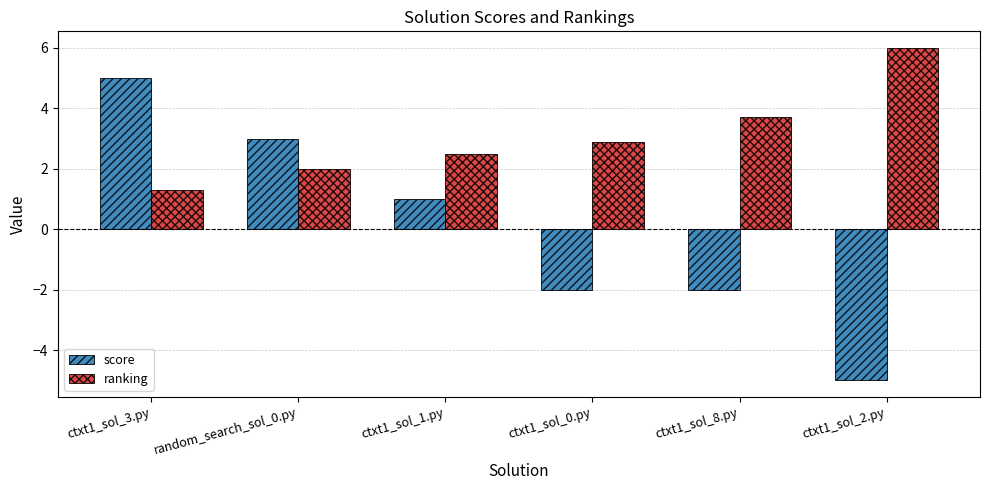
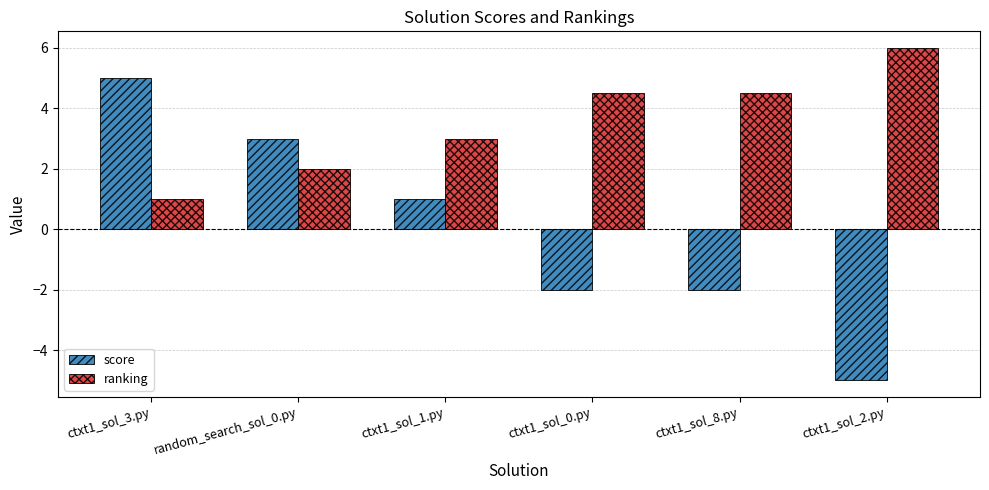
  {
    "score": {
      "ctxt1_sol_3.py": 5.0,
      "random_search_sol_0.py": 3.0,
      "ctxt1_sol_1.py": 1.0,
      "ctxt1_sol_0.py": -2.0,
      "ctxt1_sol_8.py": -2.0,
      "ctxt1_sol_2.py": -5.0
    },
    "ranking": {
-     "ctxt1_sol_3.py": 1.3,
+     "ctxt1_sol_3.py": 1.0,
      "random_search_sol_0.py": 2.0,
-     "ctxt1_sol_1.py": 2.5,
-     "ctxt1_sol_0.py": 2.9,
-     "ctxt1_sol_8.py": 3.7,
+     "ctxt1_sol_1.py": 3.0,
+     "ctxt1_sol_0.py": 4.5,
+     "ctxt1_sol_8.py": 4.5,
      "ctxt1_sol_2.py": 6.0
    }
  }
